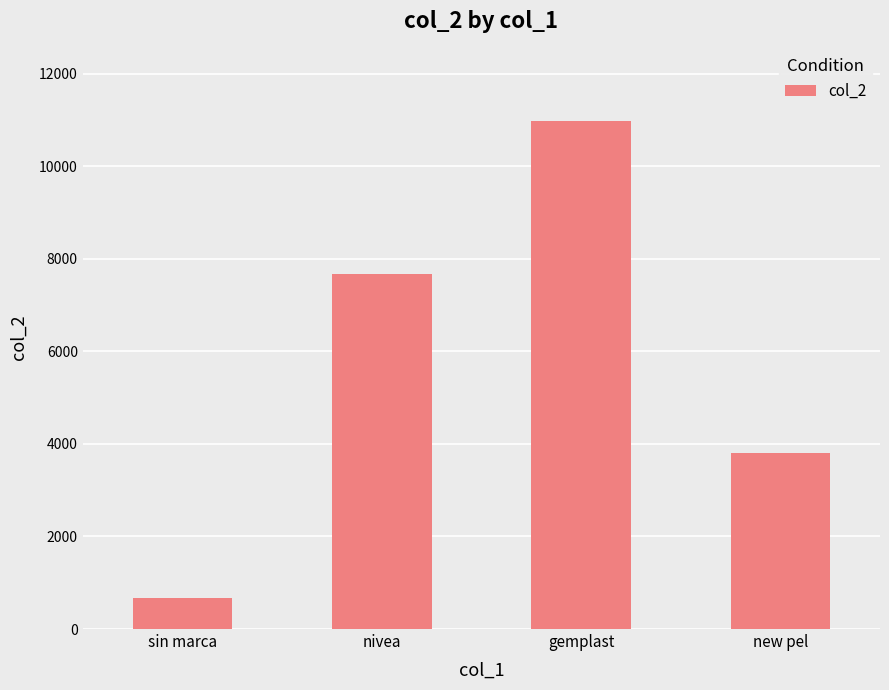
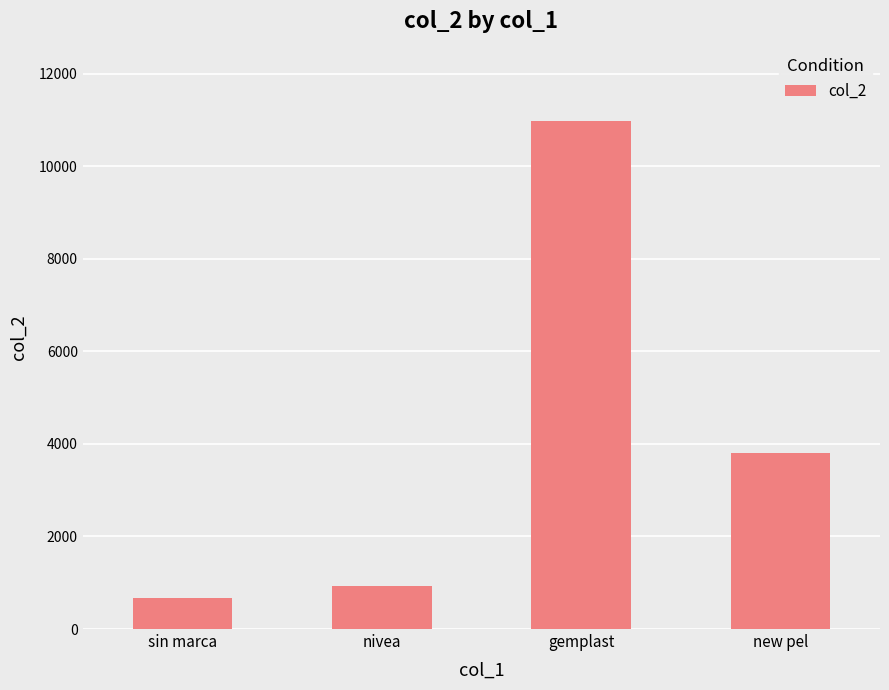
  {
    "sin marca": 700,
-   "nivea": 7700,
+   "nivea": 900,
    "gemplast": 11000,
    "new pel": 3800
  }
